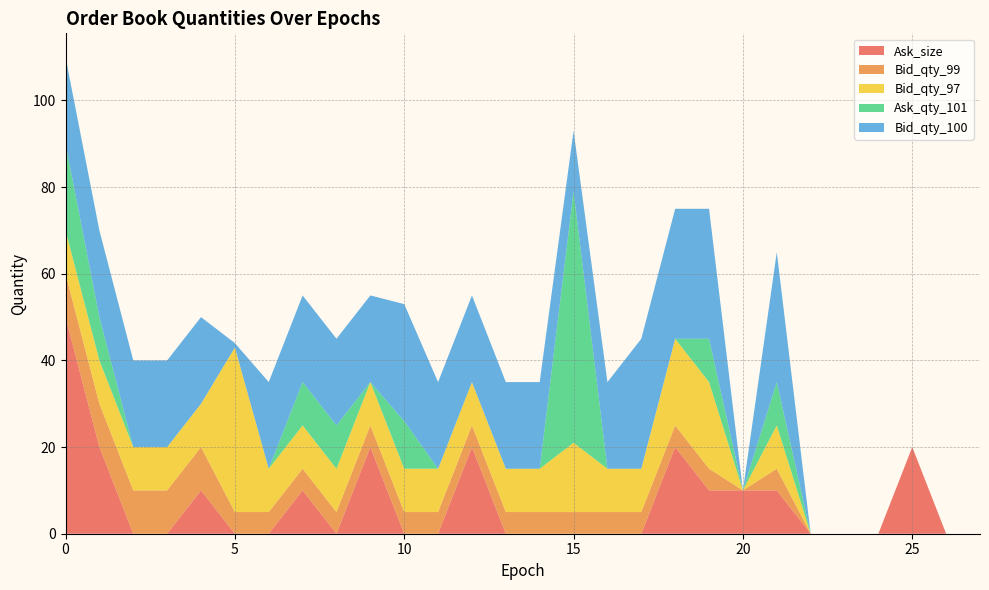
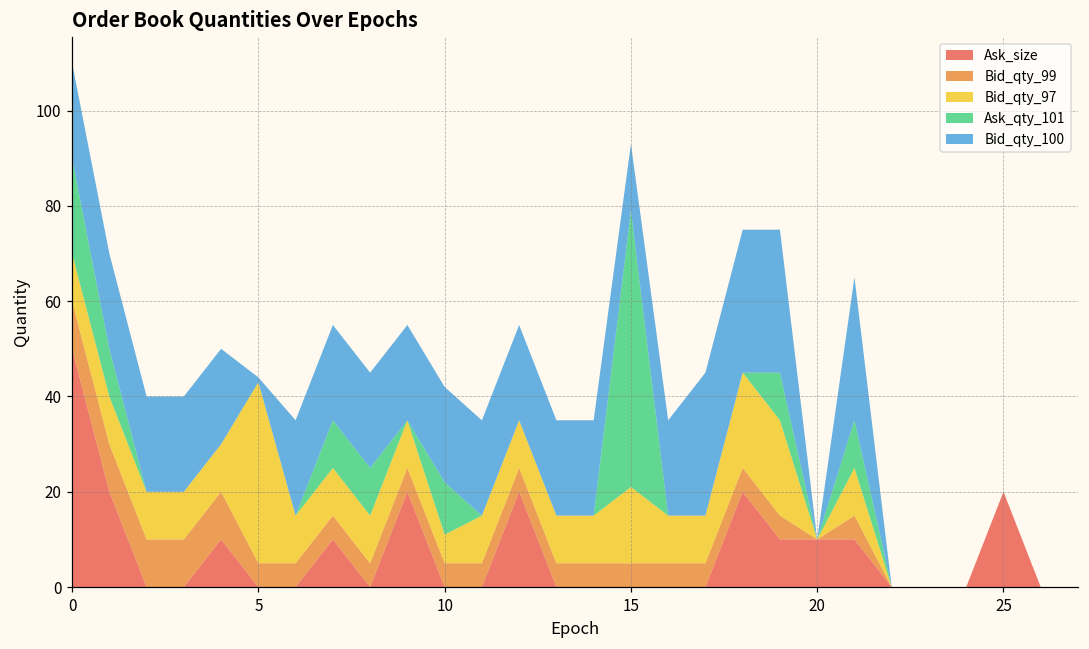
  {
    "Bid_qty_97": {
      "0": 10,
-     "10": 10,
+     "10": 6,
      "15": 16
    },
    "Ask_qty_101": {
      "0": 20,
      "10": 11,
      "15": 58
    },
    "Bid_qty_100": {
      "0": 20,
      "5": 1,
-     "10": 27,
+     "10": 20,
      "15": 14
    }
  }
